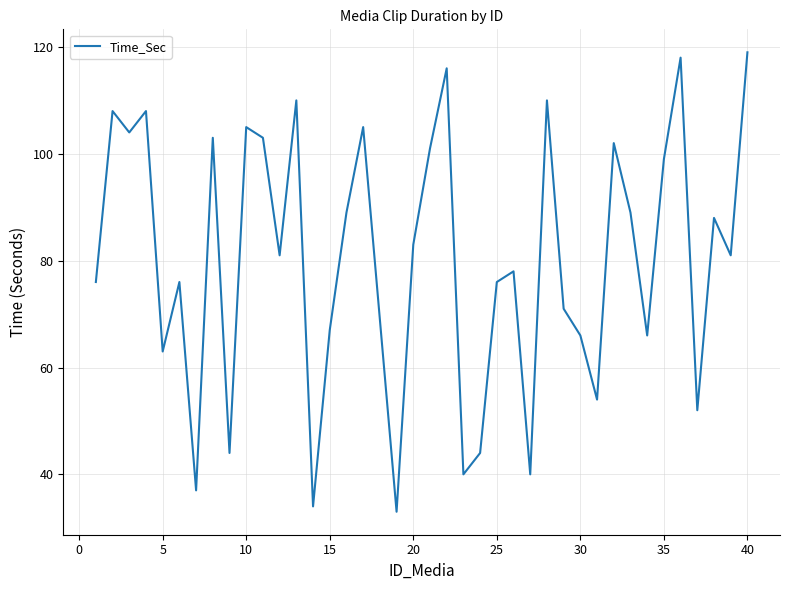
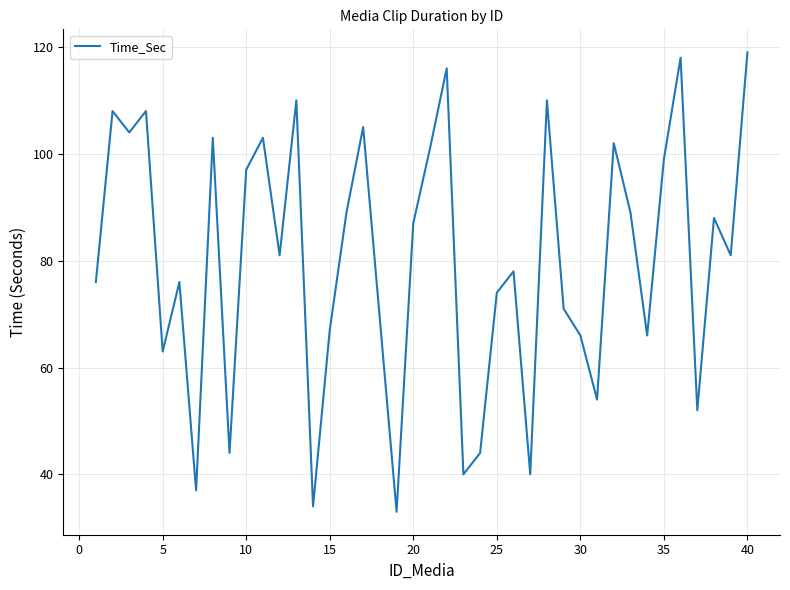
  {
    "5": 63,
-   "10": 105,
+   "10": 97,
    "15": 67,
-   "20": 83,
-   "25": 76,
+   "20": 87,
+   "25": 74,
    "30": 66,
    "35": 99,
    "40": 119
  }
